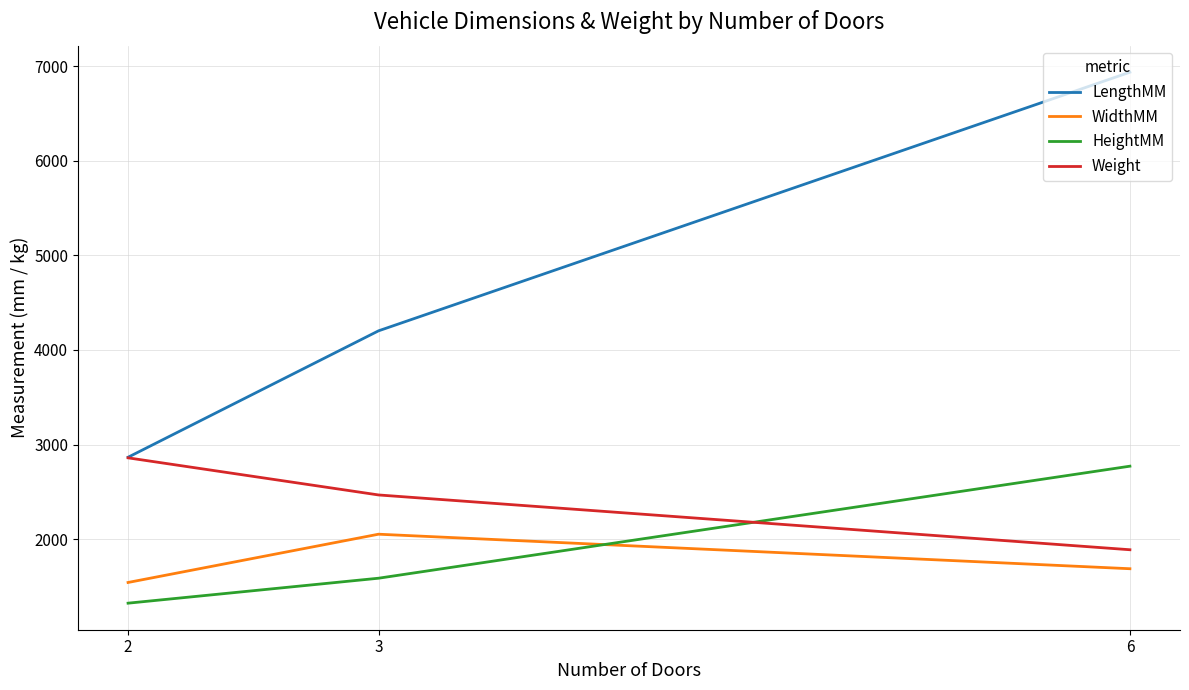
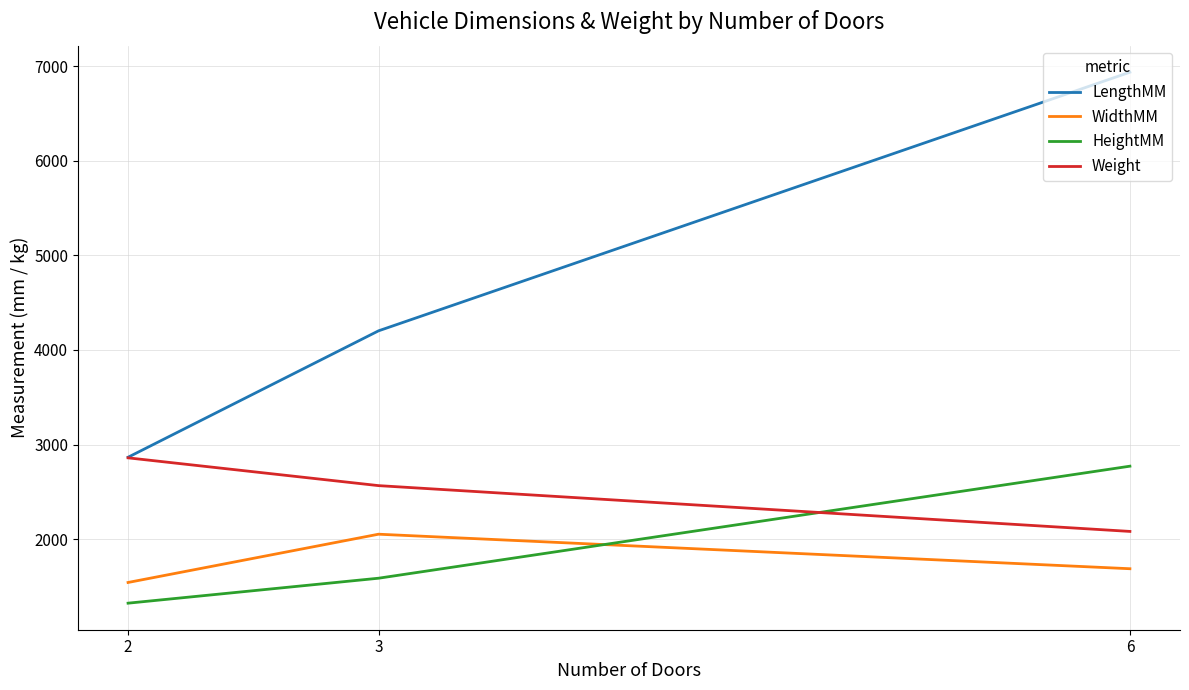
  {
    "LengthMM": {
      "3": 4200
    },
    "WidthMM": {
      "2": 1500,
      "3": 2100,
      "6": 1700
    },
    "HeightMM": {
      "2": 1300,
      "3": 1600,
      "6": 2800
    },
    "Weight": {
-     "3": 2500,
-     "6": 1900
+     "3": 2600,
+     "6": 2100
    }
  }
